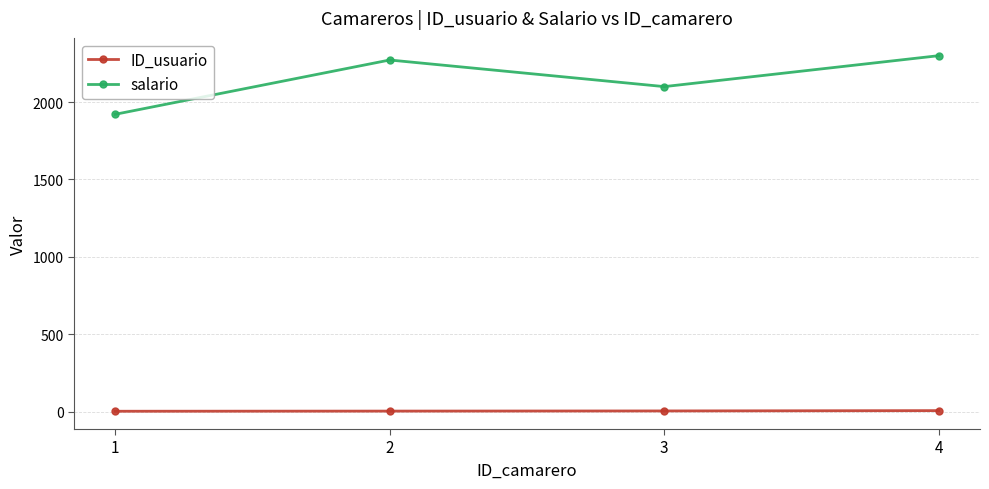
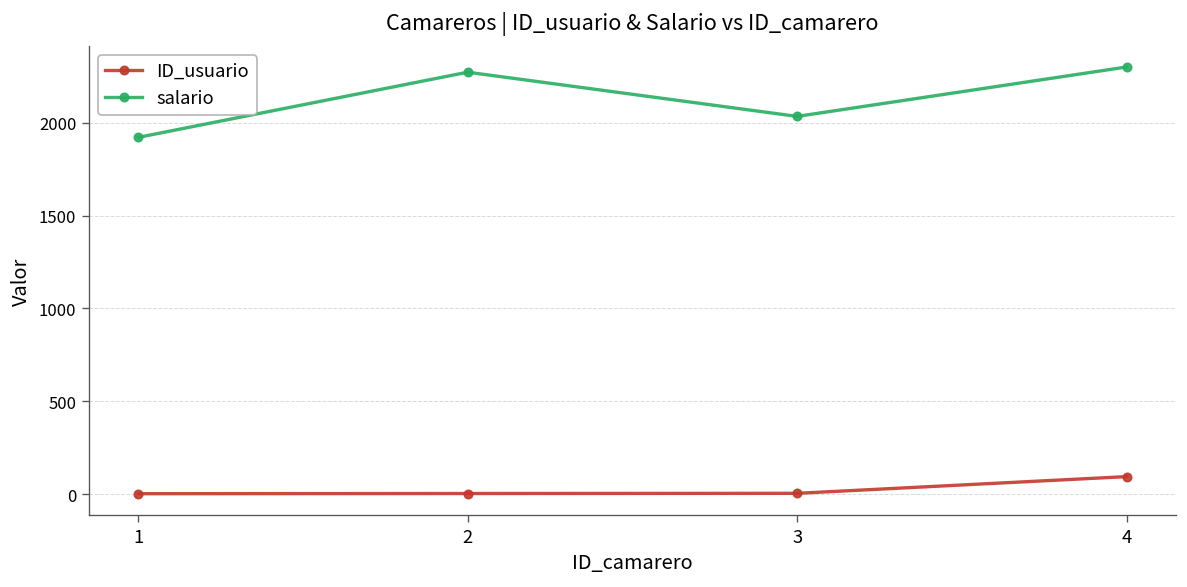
  {
    "ID_usuario": {
      "1": 0,
      "2": 0,
      "3": 0,
-     "4": 10
+     "4": 90
    },
    "salario": {
      "1": 1920,
      "2": 2270,
-     "3": 2100,
+     "3": 2030,
      "4": 2300
    }
  }
